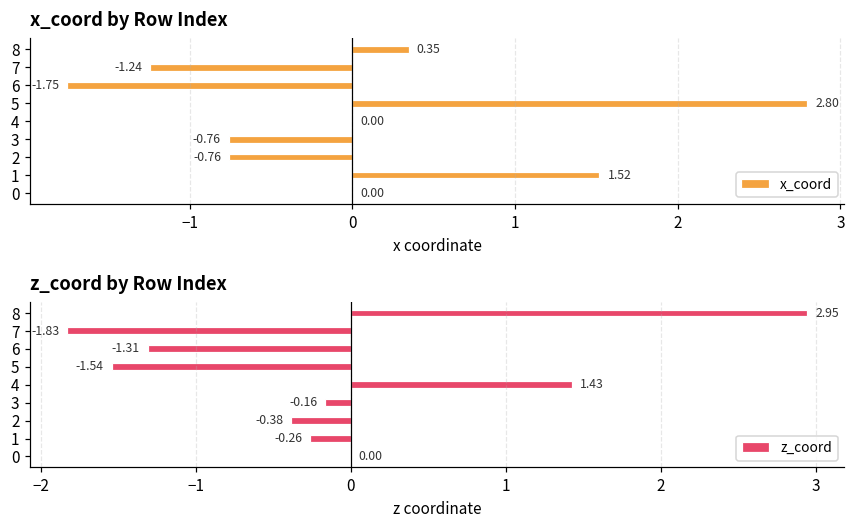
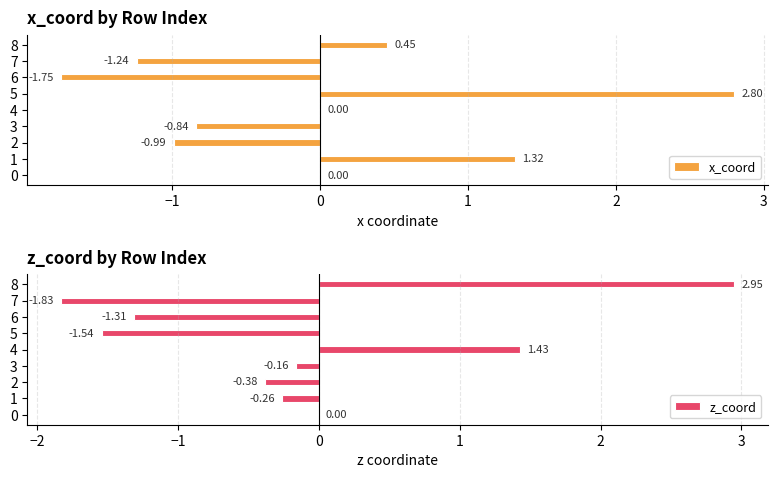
  {
    "x_coord by Row Index": {
-     "8": 0.35,
+     "8": 0.45,
      "7": -1.24,
      "6": -1.75,
      "5": 2.80,
      "4": 0.00,
-     "3": -0.76,
-     "2": -0.76,
-     "1": 1.52,
+     "3": -0.84,
+     "2": -0.99,
+     "1": 1.32,
      "0": 0.00
    },
    "z_coord by Row Index": {
      "8": 2.95,
      "7": -1.83,
      "6": -1.31,
      "5": -1.54,
      "4": 1.43,
      "3": -0.16,
      "2": -0.38,
      "1": -0.26,
      "0": 0.00
    }
  }
